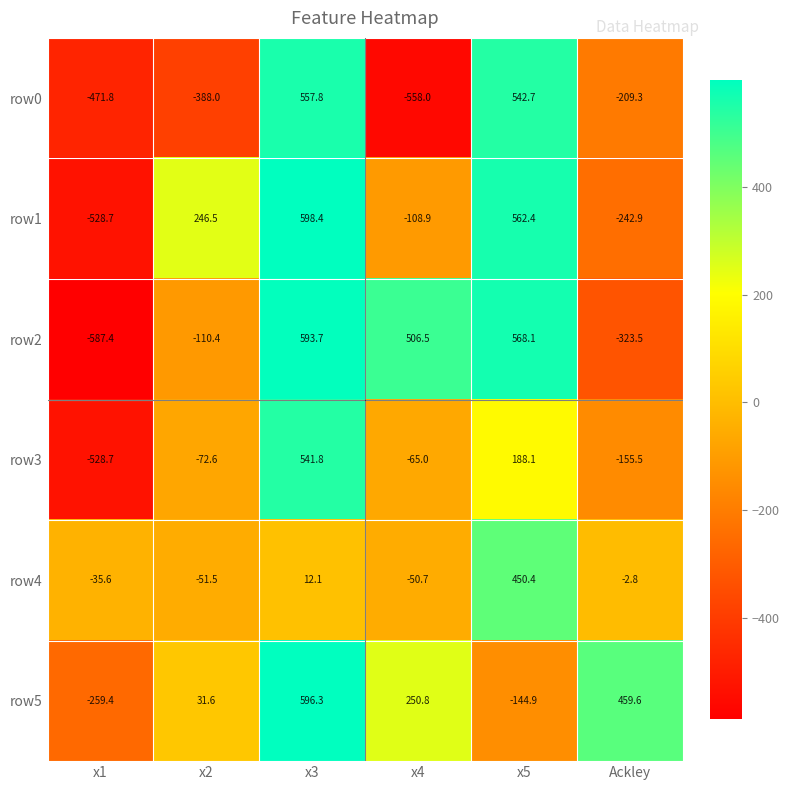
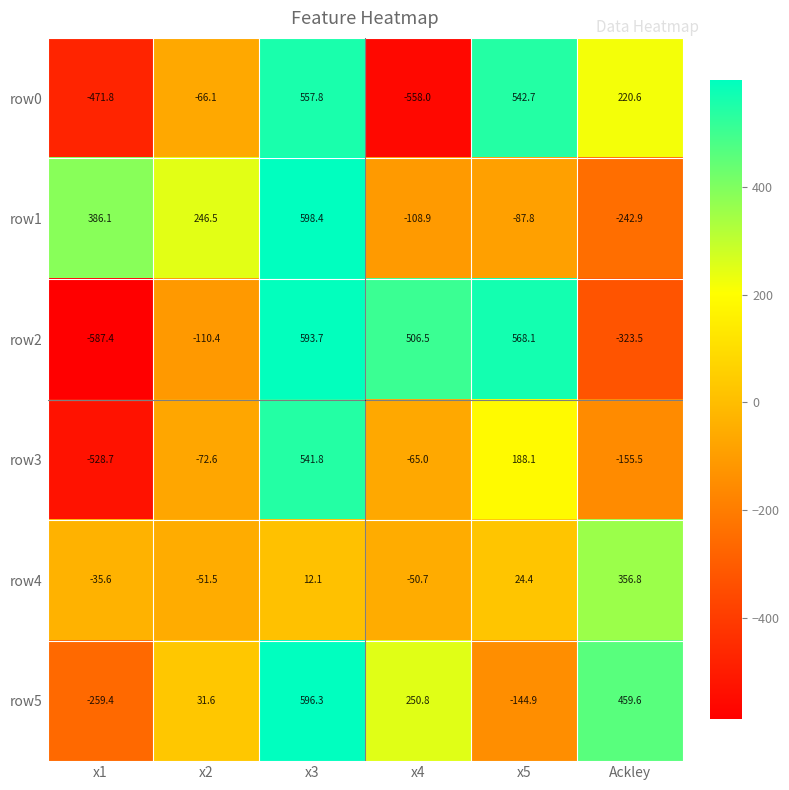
  {
    "row0": {
      "x1": -471.8,
-     "x2": -388.0,
+     "x2": -66.1,
      "x3": 557.8,
      "x4": -558.0,
      "x5": 542.7,
-     "Ackley": -209.3
+     "Ackley": 220.6
    },
    "row1": {
-     "x1": -528.7,
+     "x1": 386.1,
      "x2": 246.5,
      "x3": 598.4,
      "x4": -108.9,
-     "x5": 562.4,
+     "x5": -87.8,
      "Ackley": -242.9
    },
    "row2": {
      "x1": -587.4,
      "x2": -110.4,
      "x3": 593.7,
      "x4": 506.5,
      "x5": 568.1,
      "Ackley": -323.5
    },
    "row3": {
      "x1": -528.7,
      "x2": -72.6,
      "x3": 541.8,
      "x4": -65.0,
      "x5": 188.1,
      "Ackley": -155.5
    },
    "row4": {
      "x1": -35.6,
      "x2": -51.5,
      "x3": 12.1,
      "x4": -50.7,
-     "x5": 450.4,
-     "Ackley": -2.8
+     "x5": 24.4,
+     "Ackley": 356.8
    },
    "row5": {
      "x1": -259.4,
      "x2": 31.6,
      "x3": 596.3,
      "x4": 250.8,
      "x5": -144.9,
      "Ackley": 459.6
    }
  }
